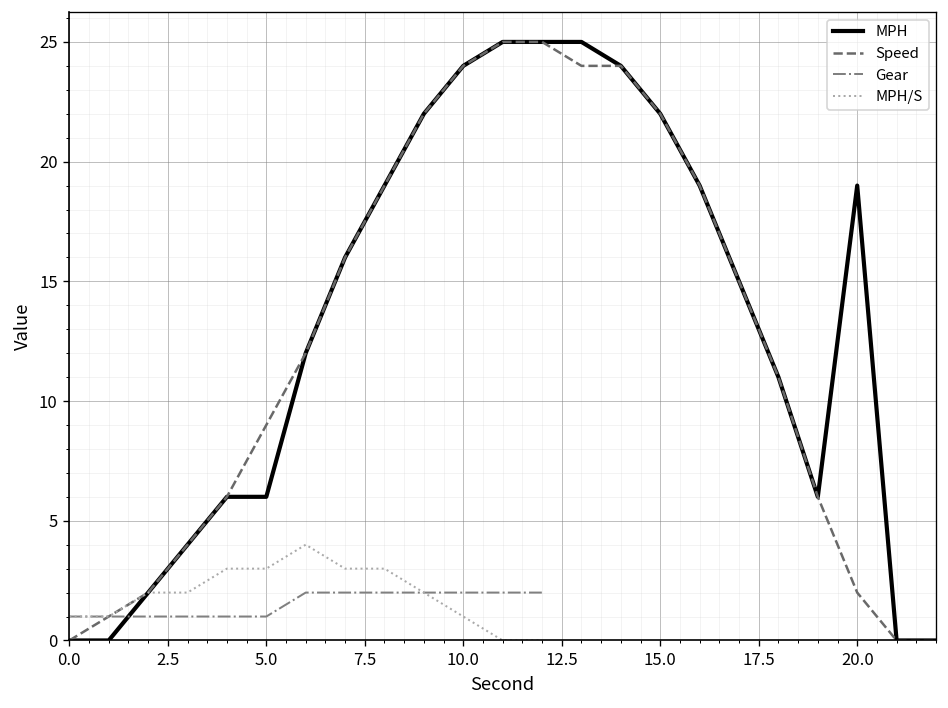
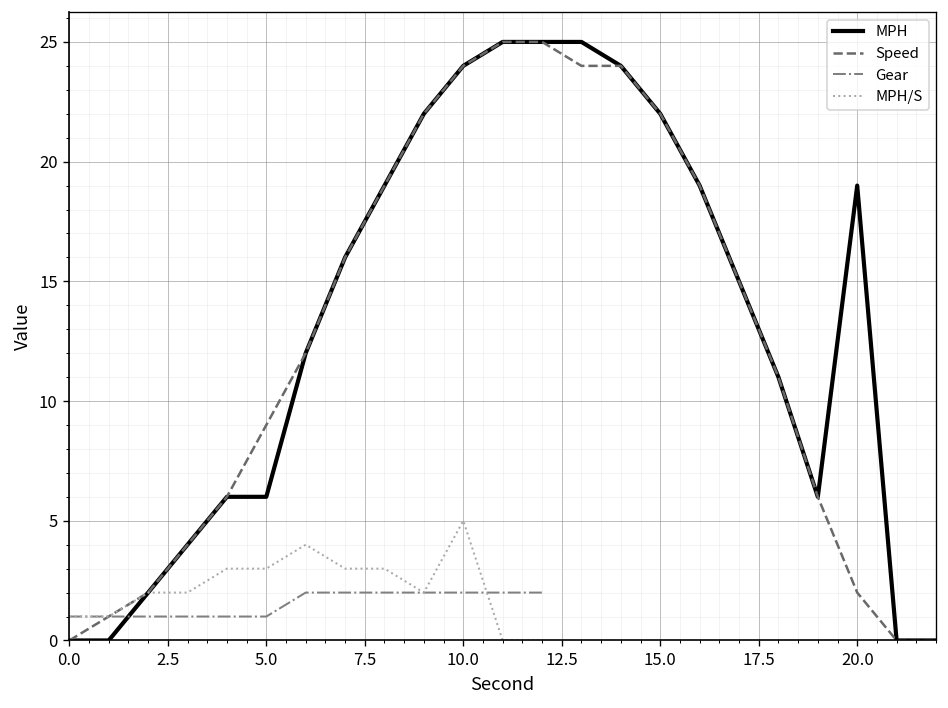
  {
    "MPH": {
      "5.0": 6,
      "20.0": 19
    },
    "MPH/S": {
      "5.0": 3,
-     "10.0": 1
+     "10.0": 5
    }
  }
